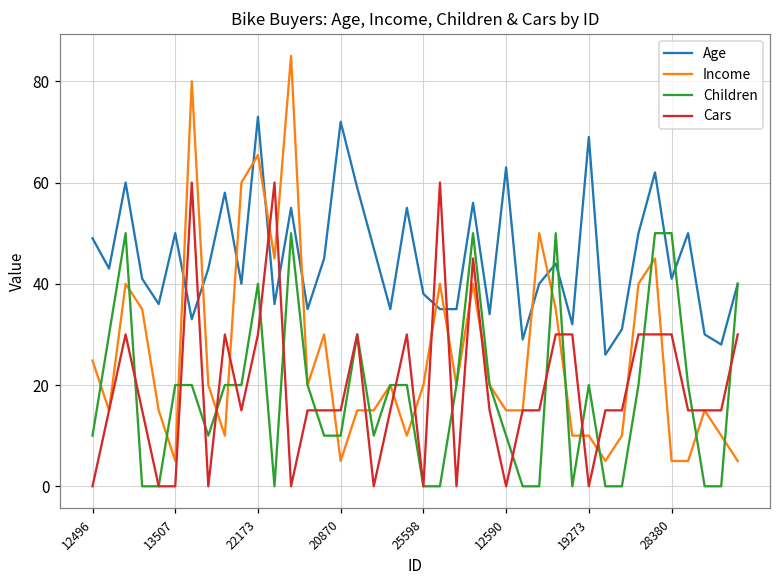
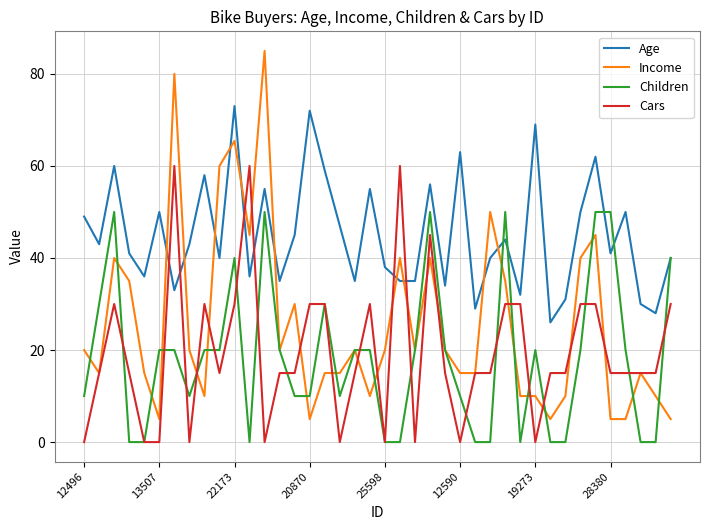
  {
    "Age": {
      "12496": 49,
      "13507": 50,
      "22173": 73,
      "20870": 72,
      "25598": 38,
      "12590": 63,
      "19273": 69,
      "28380": 41
    },
    "Income": {
-     "12496": 25,
+     "12496": 20,
      "13507": 5,
      "22173": 65,
      "20870": 5,
      "25598": 20,
      "12590": 15,
      "19273": 10,
      "28380": 5
    },
    "Children": {
      "12496": 10,
      "13507": 20,
      "22173": 40,
      "20870": 10,
      "12590": 10,
      "19273": 20,
      "28380": 50
    },
    "Cars": {
      "12496": 0,
      "13507": 0,
      "22173": 30,
-     "20870": 15,
+     "20870": 30,
      "12590": 0,
      "19273": 0,
-     "28380": 30
+     "28380": 15
    }
  }
